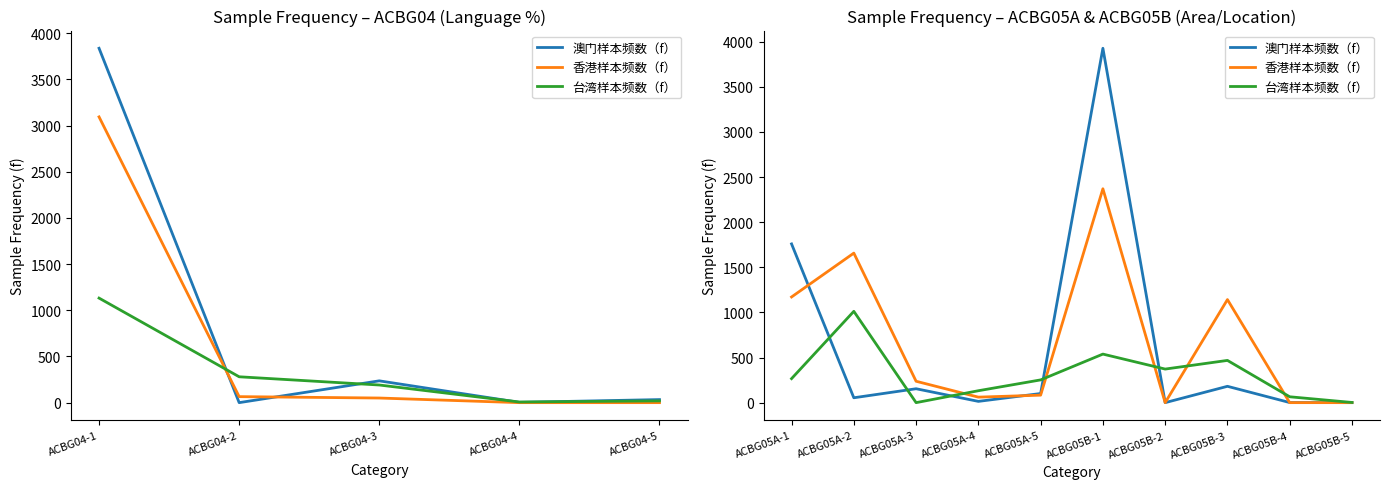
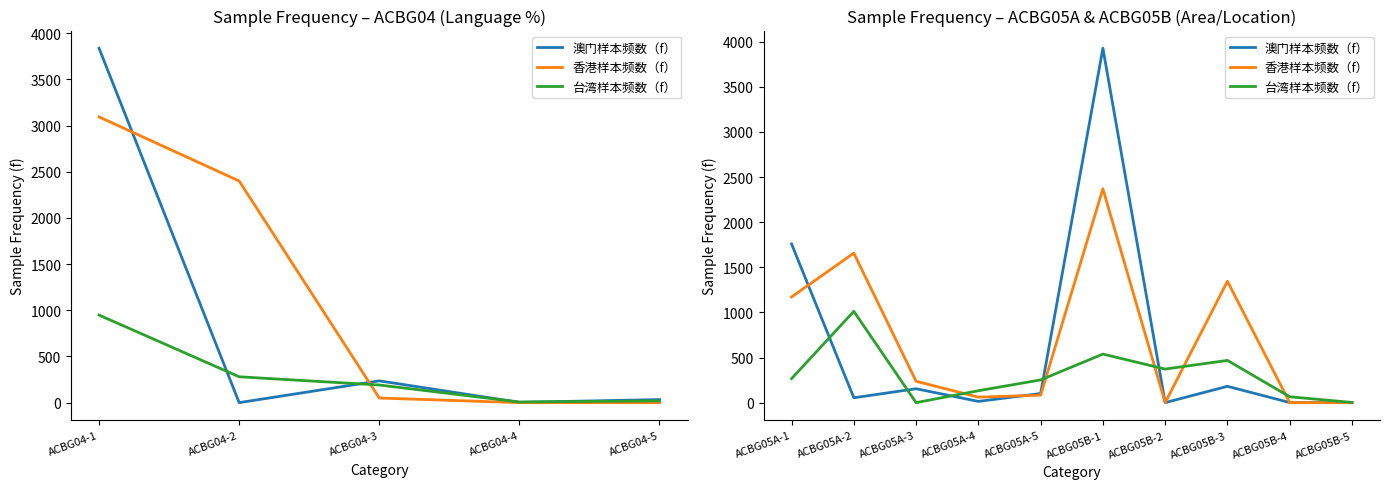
  {
    "Sample Frequency – ACBG04 (Language %)": {
      "澳门样本频数（f）": {
        "ACBG04-1": 3800,
        "ACBG04-2": 0,
        "ACBG04-3": 200
      },
      "香港样本频数（f）": {
        "ACBG04-1": 3100,
-       "ACBG04-2": 100,
+       "ACBG04-2": 2400,
        "ACBG04-3": 100
      },
      "台湾样本频数（f）": {
-       "ACBG04-1": 1100,
+       "ACBG04-1": 900,
        "ACBG04-2": 300,
        "ACBG04-3": 200
      }
    },
    "Sample Frequency – ACBG05A & ACBG05B (Area/Location)": {
      "澳门样本频数（f）": {
        "ACBG05A-1": 1800,
        "ACBG05A-2": 100,
        "ACBG05A-3": 200,
        "ACBG05A-4": 0,
        "ACBG05B-1": 3900,
        "ACBG05B-3": 200
      },
      "香港样本频数（f）": {
        "ACBG05A-1": 1200,
        "ACBG05A-2": 1700,
        "ACBG05A-3": 200,
        "ACBG05A-4": 100,
        "ACBG05B-1": 2400,
-       "ACBG05B-3": 1100
+       "ACBG05B-3": 1300
      },
      "台湾样本频数（f）": {
        "ACBG05A-1": 300,
        "ACBG05A-2": 1000,
        "ACBG05A-3": 0,
        "ACBG05A-4": 100,
        "ACBG05A-5": 300,
        "ACBG05B-1": 500,
        "ACBG05B-2": 400,
        "ACBG05B-3": 500,
        "ACBG05B-4": 100
      }
    }
  }
